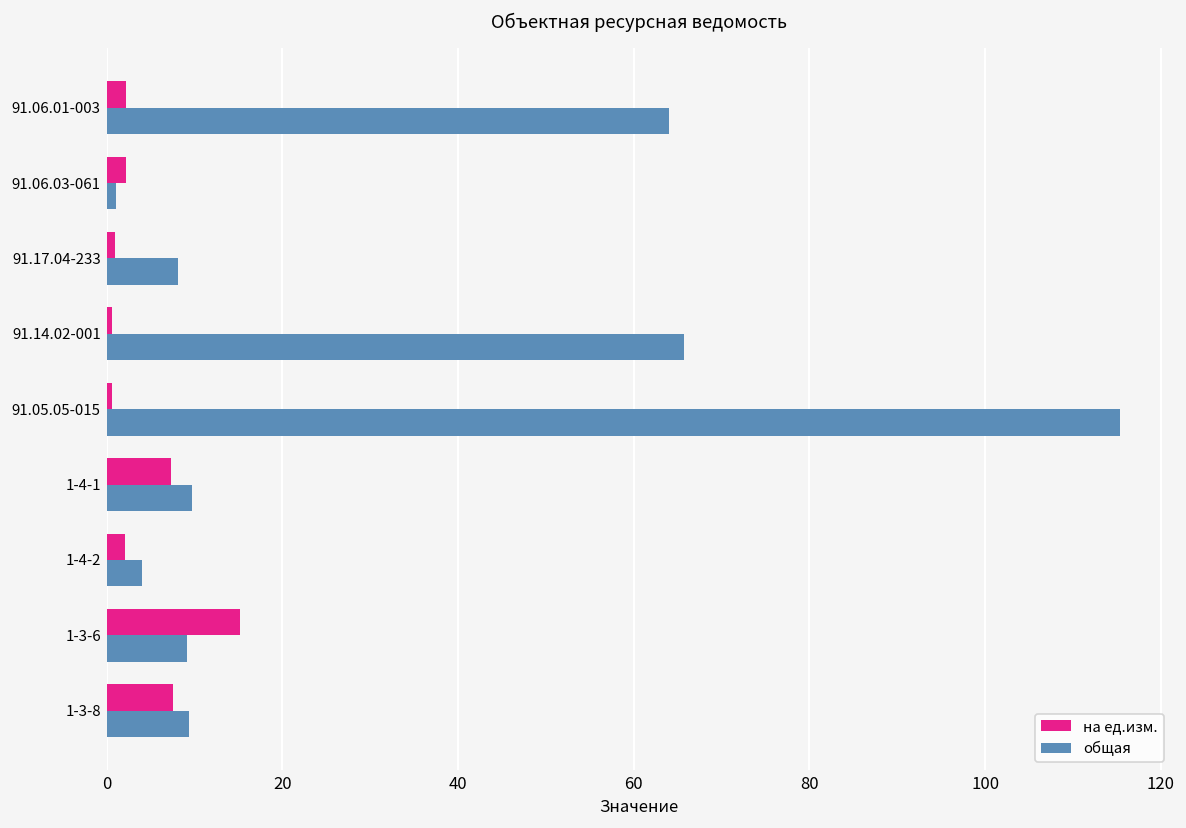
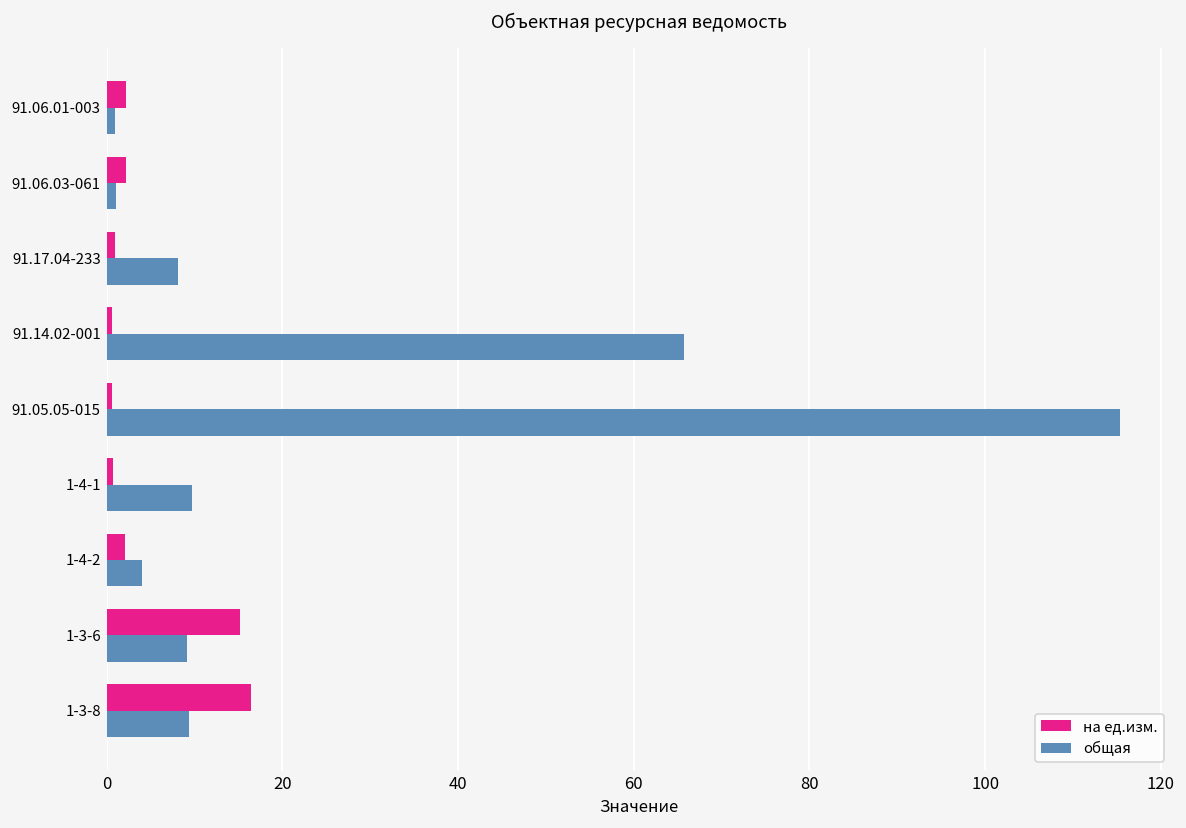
  {
    "на ед.изм.": {
      "91.06.01-003": 2,
      "91.06.03-061": 2,
      "91.17.04-233": 1,
      "91.14.02-001": 1,
      "91.05.05-015": 1,
-     "1-4-1": 7,
+     "1-4-1": 1,
      "1-4-2": 2,
      "1-3-6": 15,
-     "1-3-8": 8
+     "1-3-8": 16
    },
    "общая": {
-     "91.06.01-003": 64,
+     "91.06.01-003": 1,
      "91.06.03-061": 1,
      "91.17.04-233": 8,
      "91.14.02-001": 66,
      "91.05.05-015": 115,
      "1-4-1": 10,
      "1-4-2": 4,
      "1-3-6": 9,
      "1-3-8": 9
    }
  }
